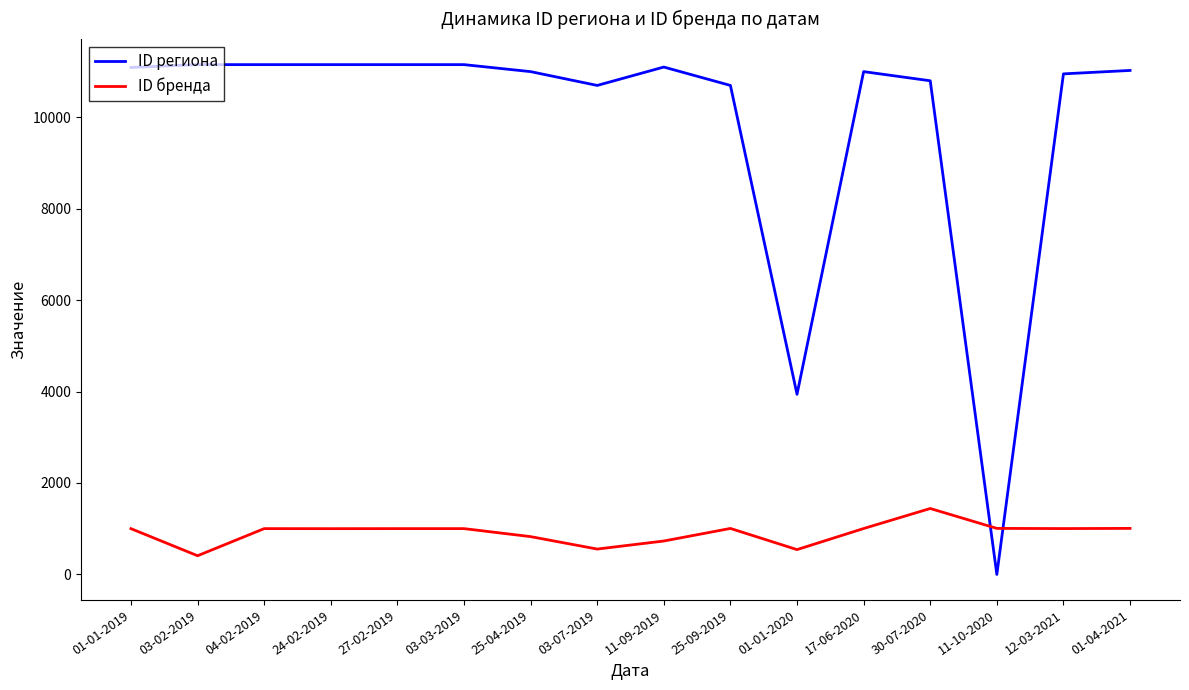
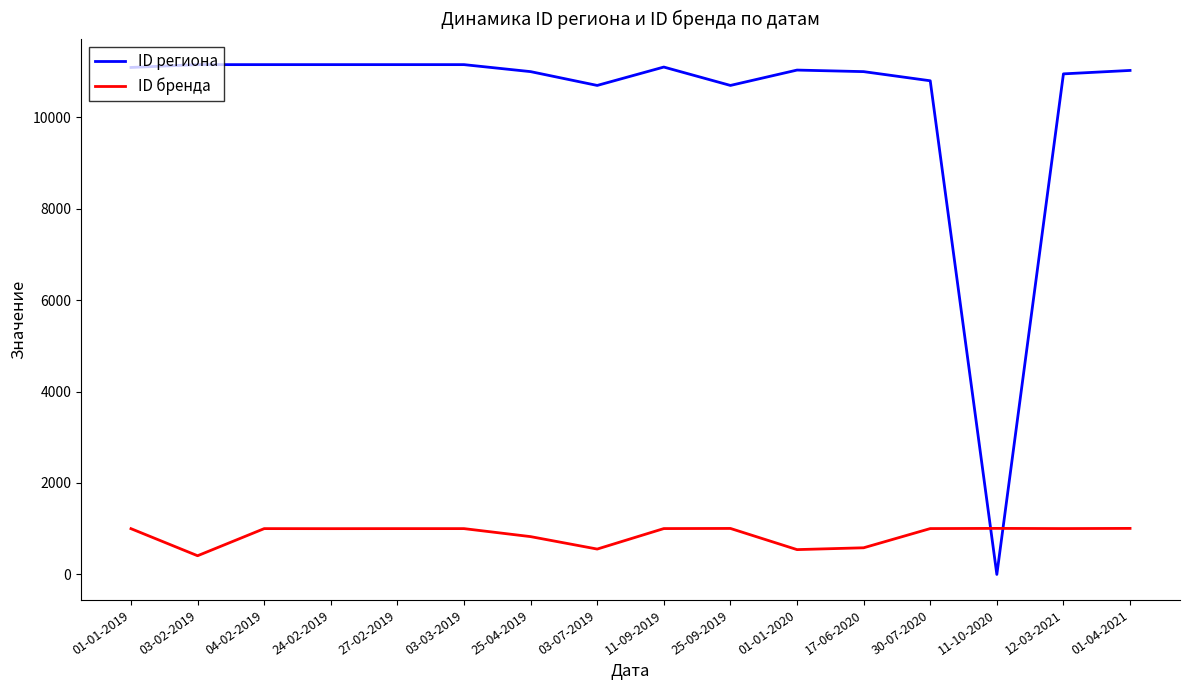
  {
    "ID региона": {
      "04-02-2019": 11100,
      "24-02-2019": 11100,
      "27-02-2019": 11100,
      "03-03-2019": 11100,
      "25-04-2019": 11000,
      "03-07-2019": 10700,
      "11-09-2019": 11100,
      "25-09-2019": 10700,
-     "01-01-2020": 3900,
+     "01-01-2020": 11000,
      "17-06-2020": 11000,
      "30-07-2020": 10800,
      "11-10-2020": 0,
      "12-03-2021": 10900,
      "01-04-2021": 11000
    },
    "ID бренда": {
      "01-01-2019": 1000,
      "03-02-2019": 400,
      "04-02-2019": 1000,
      "24-02-2019": 1000,
      "27-02-2019": 1000,
      "03-03-2019": 1000,
      "25-04-2019": 800,
      "03-07-2019": 600,
-     "11-09-2019": 700,
+     "11-09-2019": 1000,
      "25-09-2019": 1000,
      "01-01-2020": 500,
-     "17-06-2020": 1000,
-     "30-07-2020": 1400,
+     "17-06-2020": 600,
+     "30-07-2020": 1000,
      "11-10-2020": 1000,
      "12-03-2021": 1000,
      "01-04-2021": 1000
    }
  }
